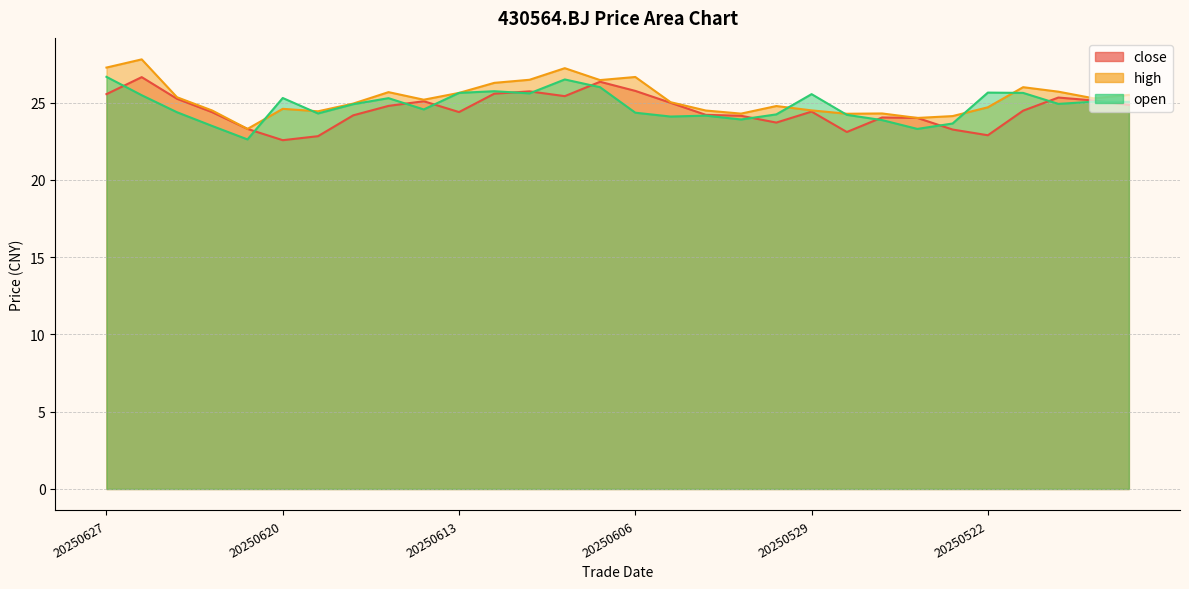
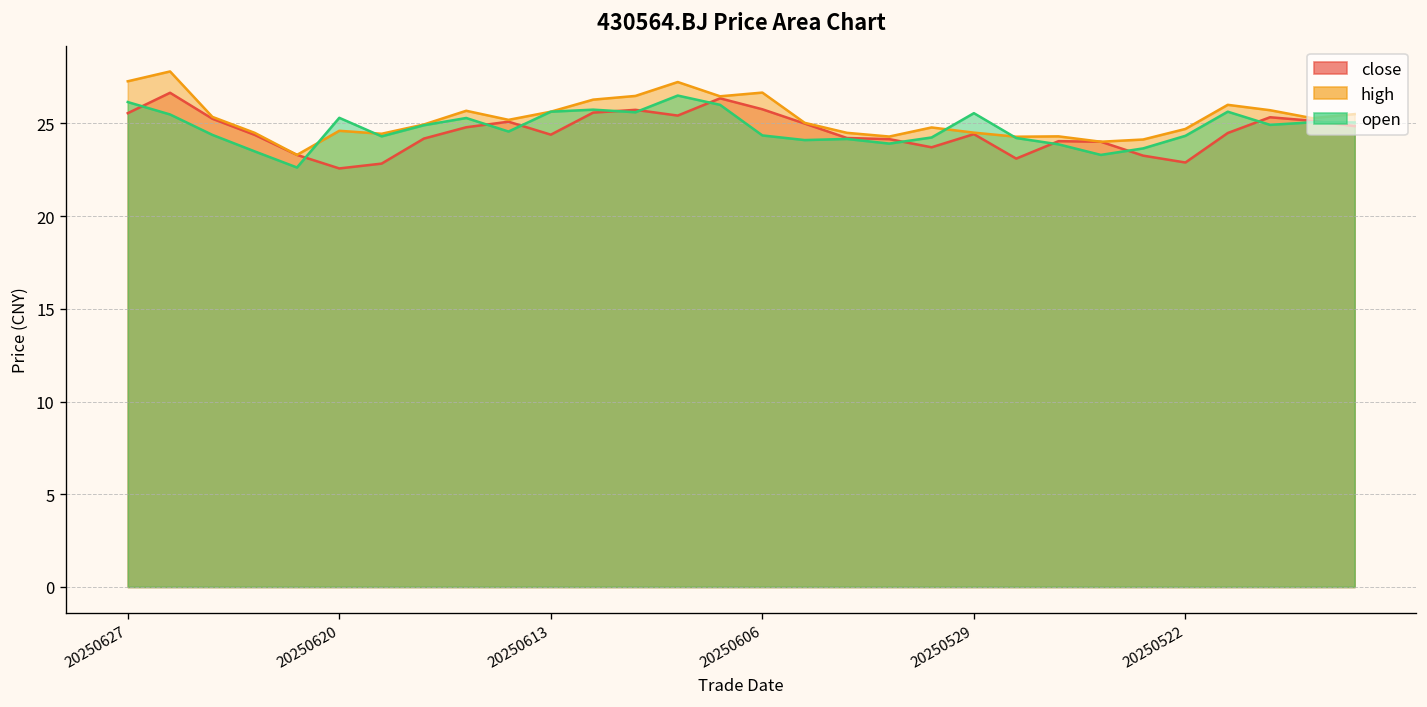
  {
    "close": {
      "20250627": 25.6,
      "20250620": 22.6,
      "20250613": 24.4,
      "20250606": 25.8,
      "20250522": 22.9
    },
    "high": {
      "20250627": 27.3,
      "20250620": 24.6,
      "20250606": 26.7,
      "20250522": 24.7
    },
    "open": {
-     "20250627": 26.7,
+     "20250627": 26.2,
      "20250620": 25.3,
      "20250606": 24.4,
      "20250529": 25.6,
-     "20250522": 25.7
+     "20250522": 24.3
    }
  }
